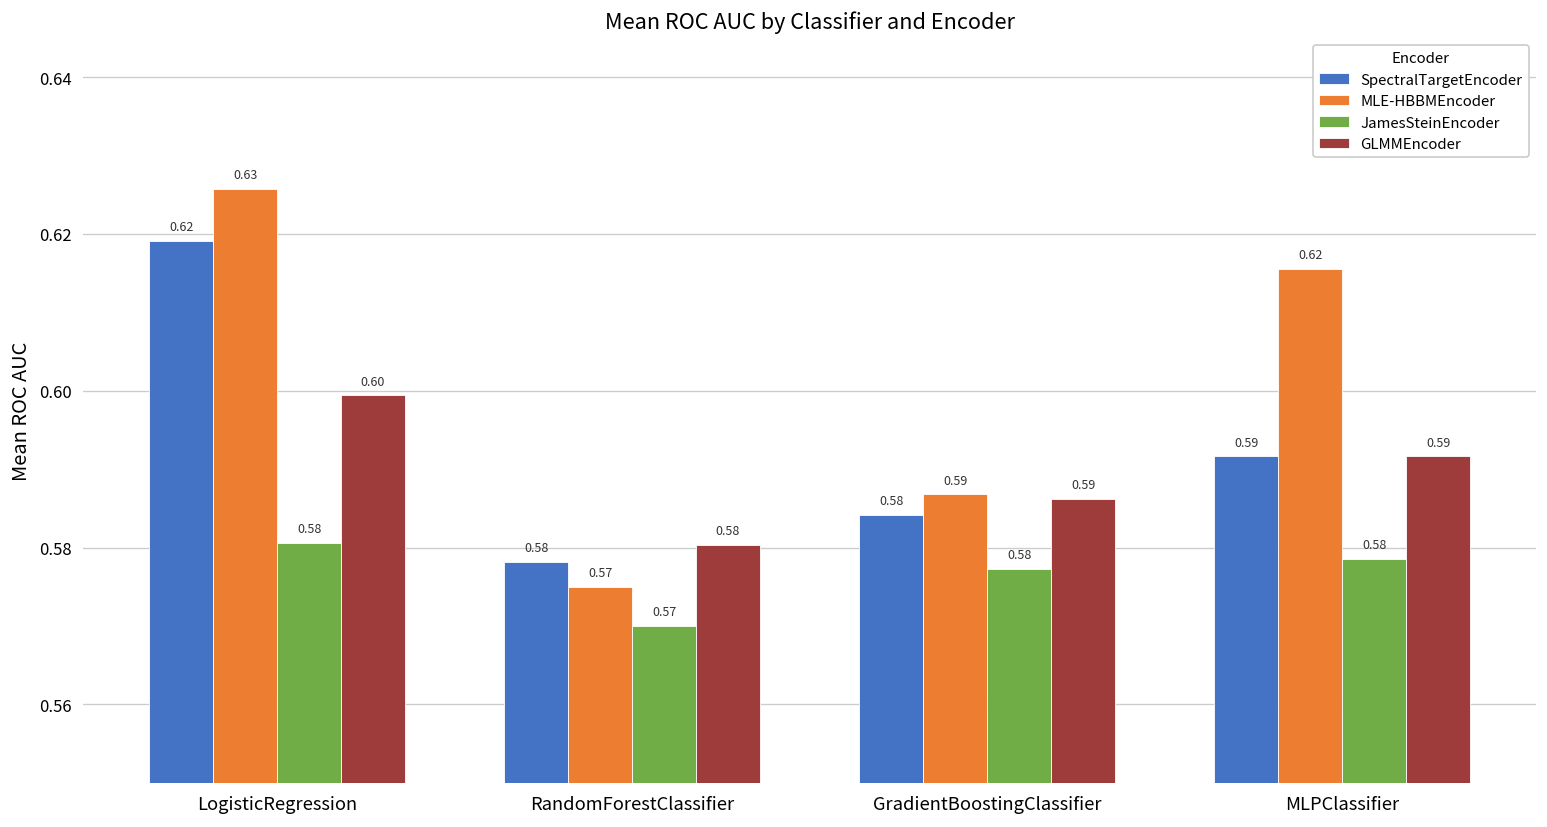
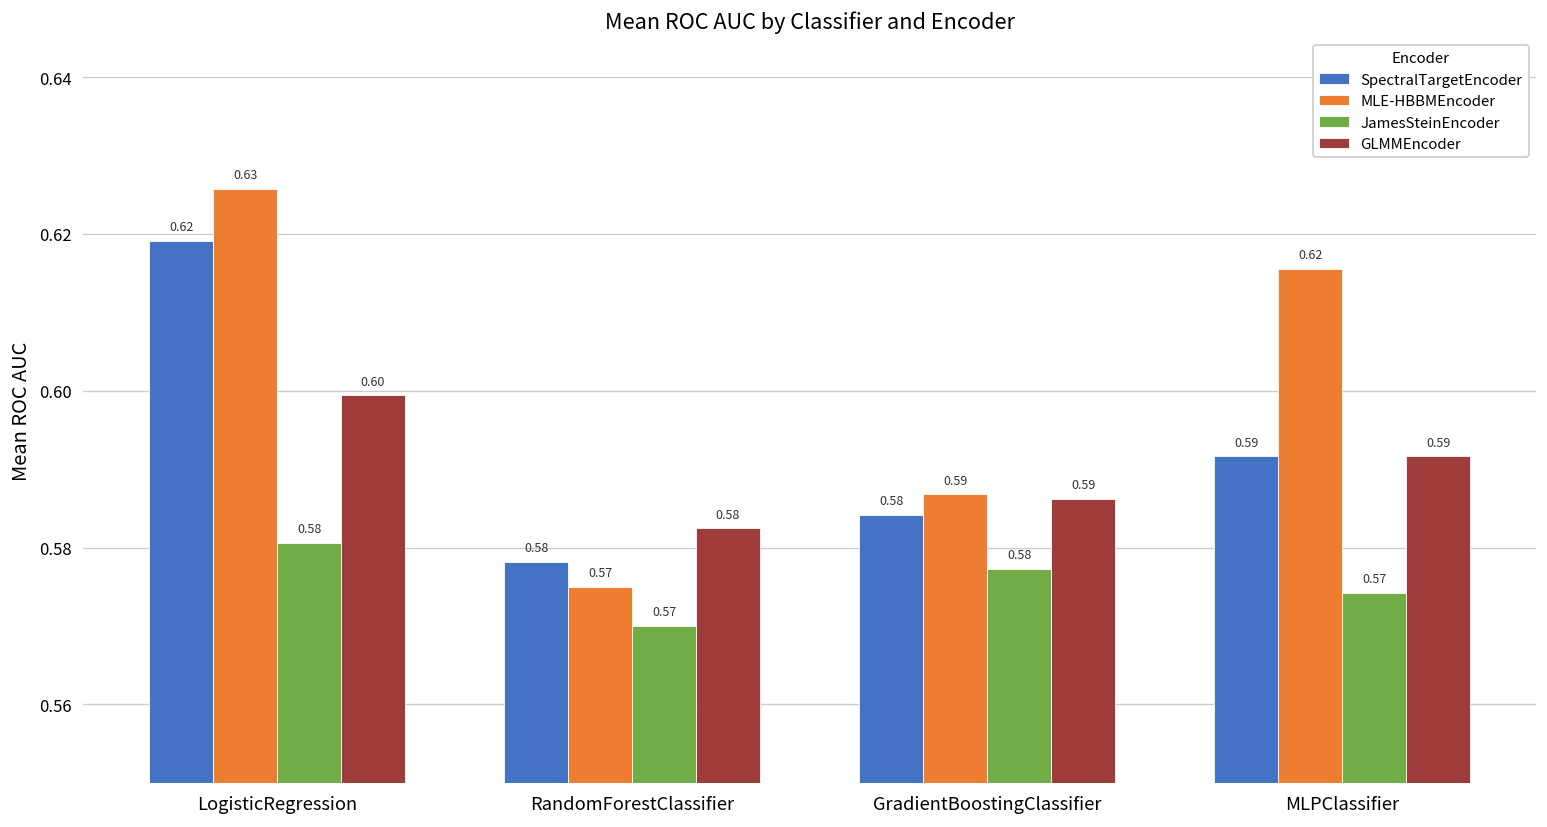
  {
    "SpectralTargetEncoder": {
      "LogisticRegression": 0.62,
      "RandomForestClassifier": 0.58,
      "GradientBoostingClassifier": 0.58,
      "MLPClassifier": 0.59
    },
    "MLE-HBBMEncoder": {
      "LogisticRegression": 0.63,
      "RandomForestClassifier": 0.57,
      "GradientBoostingClassifier": 0.59,
      "MLPClassifier": 0.62
    },
    "JamesSteinEncoder": {
      "LogisticRegression": 0.58,
      "RandomForestClassifier": 0.57,
      "GradientBoostingClassifier": 0.58,
-     "MLPClassifier": 0.58
+     "MLPClassifier": 0.57
    },
    "GLMMEncoder": {
-     "RandomForestClassifier": 0.580
+     "RandomForestClassifier": 0.582
    }
  }
